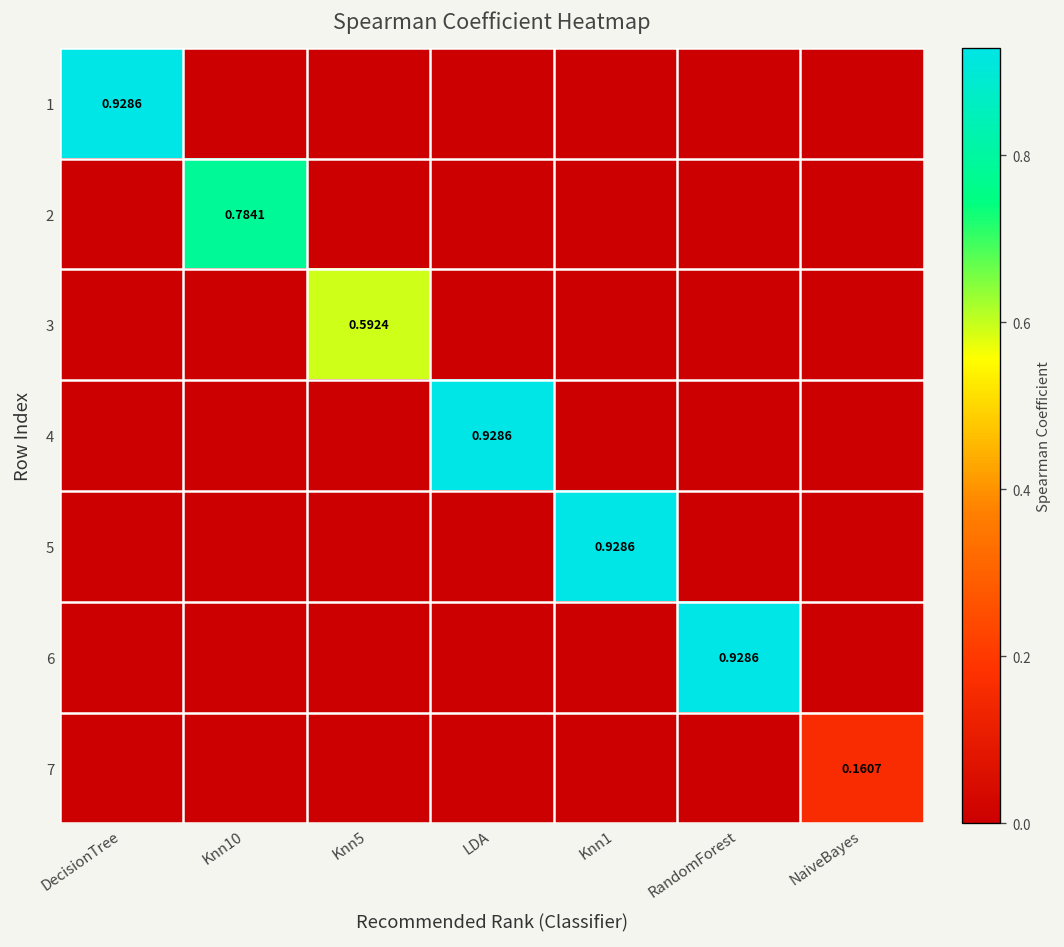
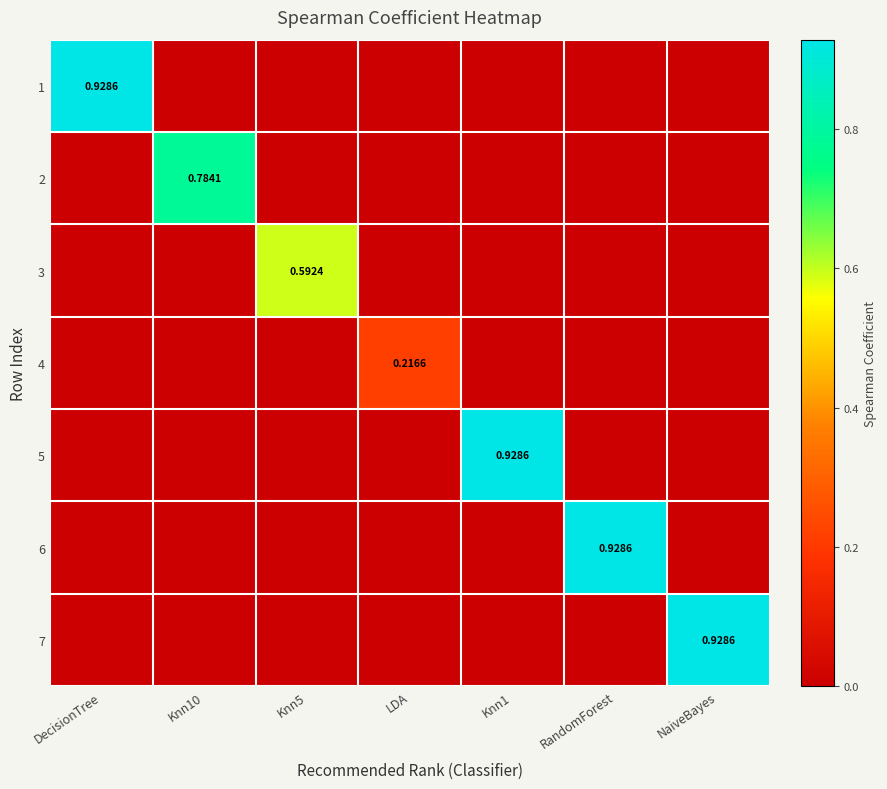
  {
    "1": {
      "DecisionTree": 0.9286
    },
    "2": {
      "Knn10": 0.7841
    },
    "3": {
      "Knn5": 0.5924
    },
    "4": {
-     "LDA": 0.9286
+     "LDA": 0.2166
    },
    "5": {
      "Knn1": 0.9286
    },
    "6": {
      "RandomForest": 0.9286
    },
    "7": {
-     "NaiveBayes": 0.1607
+     "NaiveBayes": 0.9286
    }
  }
